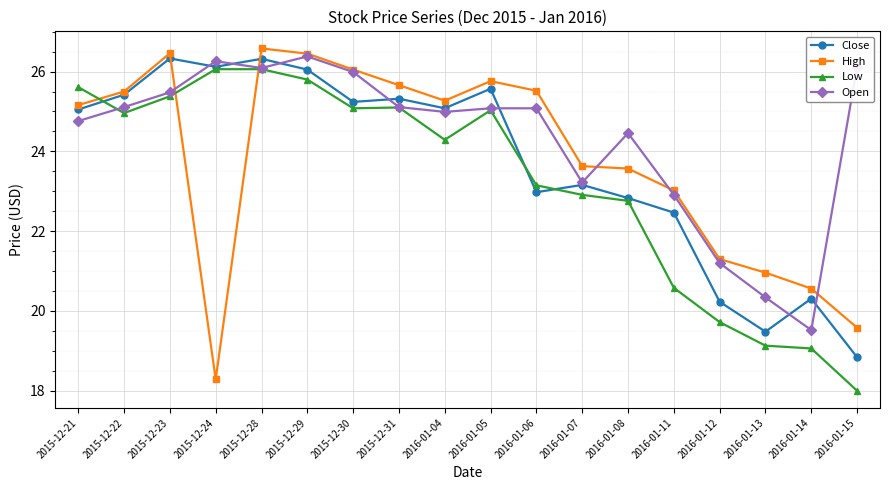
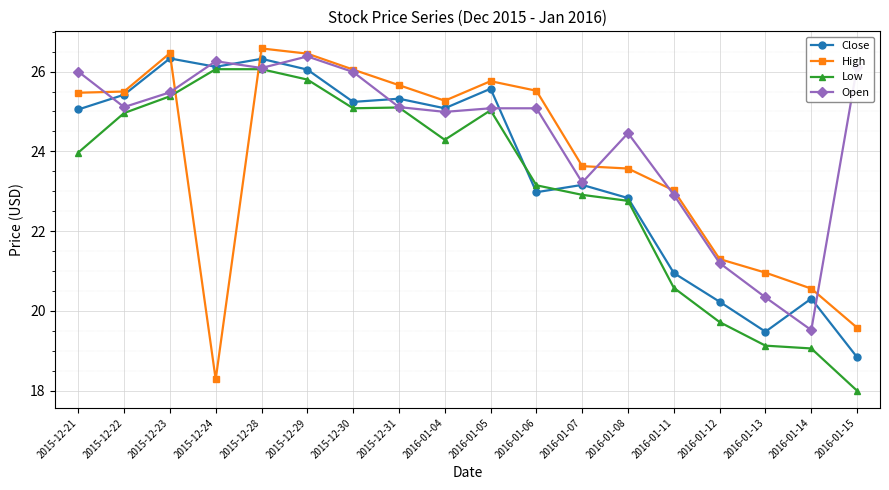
  {
    "Close": {
      "2015-12-21": 25.0,
      "2015-12-22": 25.4,
      "2015-12-23": 26.3,
      "2015-12-28": 26.3,
      "2015-12-29": 26.0,
      "2015-12-30": 25.2,
      "2015-12-31": 25.3,
      "2016-01-04": 25.1,
      "2016-01-05": 25.6,
      "2016-01-06": 23.0,
      "2016-01-08": 22.8,
-     "2016-01-11": 22.5,
+     "2016-01-11": 21.0,
      "2016-01-12": 20.2,
      "2016-01-13": 19.5,
      "2016-01-14": 20.3,
      "2016-01-15": 18.8
    },
    "High": {
-     "2015-12-21": 25.2,
+     "2015-12-21": 25.5,
      "2015-12-22": 25.5,
      "2015-12-23": 26.5,
      "2015-12-24": 18.3,
      "2015-12-28": 26.6,
      "2015-12-29": 26.5,
      "2015-12-31": 25.7,
      "2016-01-04": 25.3,
      "2016-01-05": 25.8,
      "2016-01-06": 25.5,
      "2016-01-07": 23.6,
      "2016-01-08": 23.6,
      "2016-01-11": 23.0,
      "2016-01-12": 21.3,
      "2016-01-13": 21.0,
      "2016-01-14": 20.6,
      "2016-01-15": 19.6
    },
    "Low": {
-     "2015-12-21": 25.6,
+     "2015-12-21": 24.0,
      "2015-12-22": 25.0,
      "2015-12-23": 25.4,
      "2015-12-29": 25.8,
      "2015-12-30": 25.1,
      "2016-01-04": 24.3,
      "2016-01-06": 23.2,
      "2016-01-07": 22.9,
      "2016-01-08": 22.8,
      "2016-01-11": 20.6,
      "2016-01-12": 19.7,
      "2016-01-13": 19.1,
      "2016-01-14": 19.1,
      "2016-01-15": 18.0
    },
    "Open": {
-     "2015-12-21": 24.8,
+     "2015-12-21": 26.0,
      "2015-12-22": 25.1,
      "2015-12-23": 25.5,
      "2015-12-24": 26.3,
      "2015-12-29": 26.4,
      "2016-01-04": 25.0,
      "2016-01-06": 25.1,
      "2016-01-08": 24.5,
      "2016-01-11": 22.9,
      "2016-01-12": 21.2,
      "2016-01-13": 20.3,
      "2016-01-14": 19.5
    }
  }
